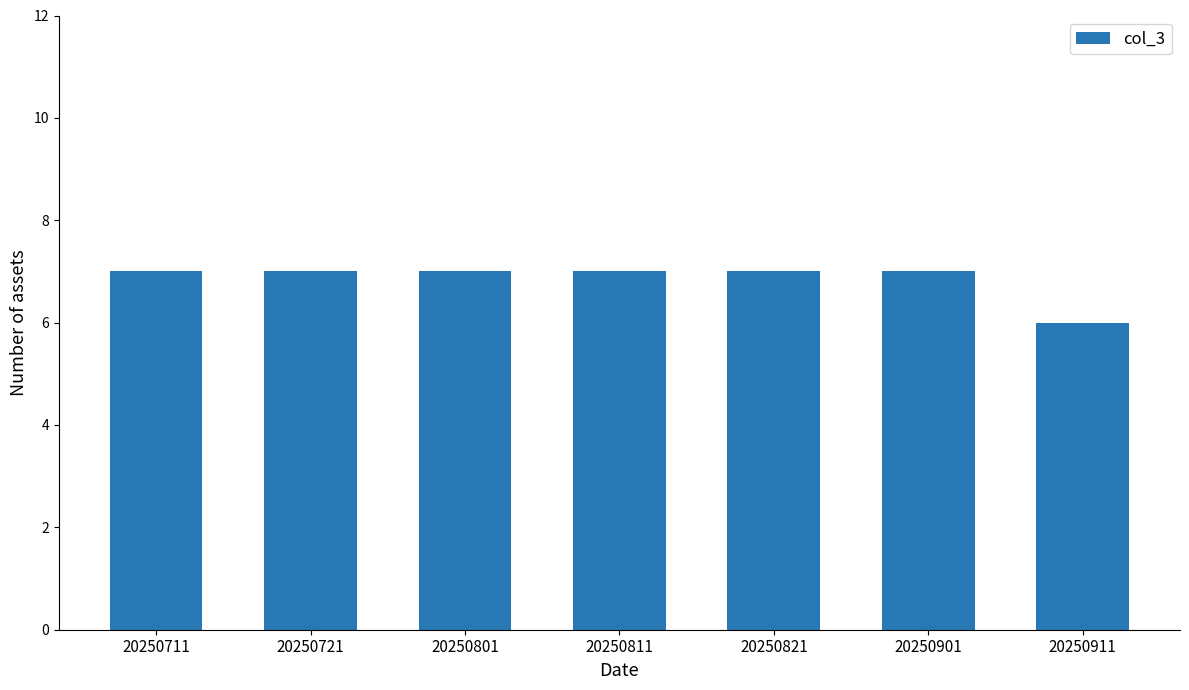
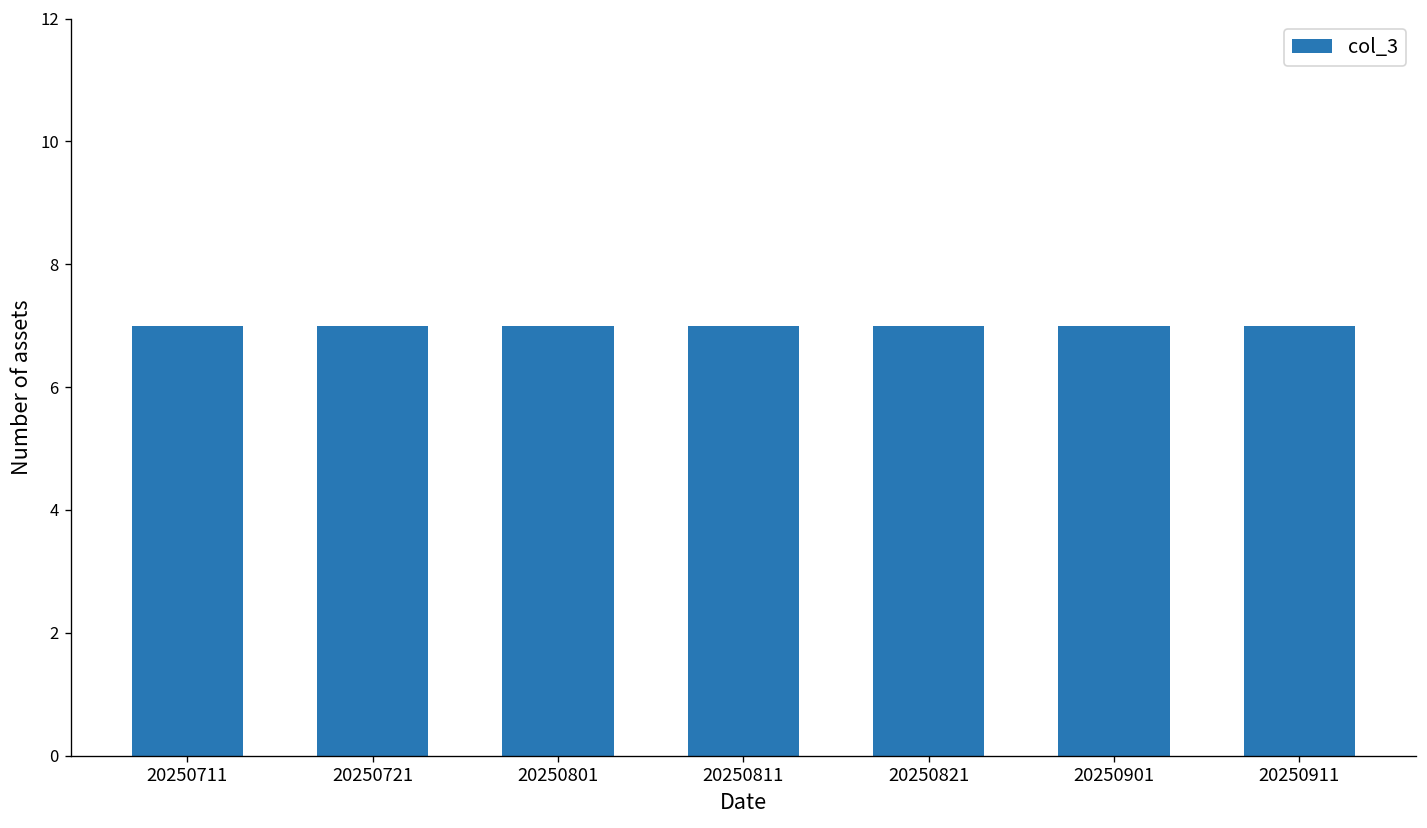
  {
    "20250711": 7,
    "20250721": 7,
    "20250801": 7,
    "20250811": 7,
    "20250821": 7,
    "20250901": 7,
-   "20250911": 6
+   "20250911": 7
  }
